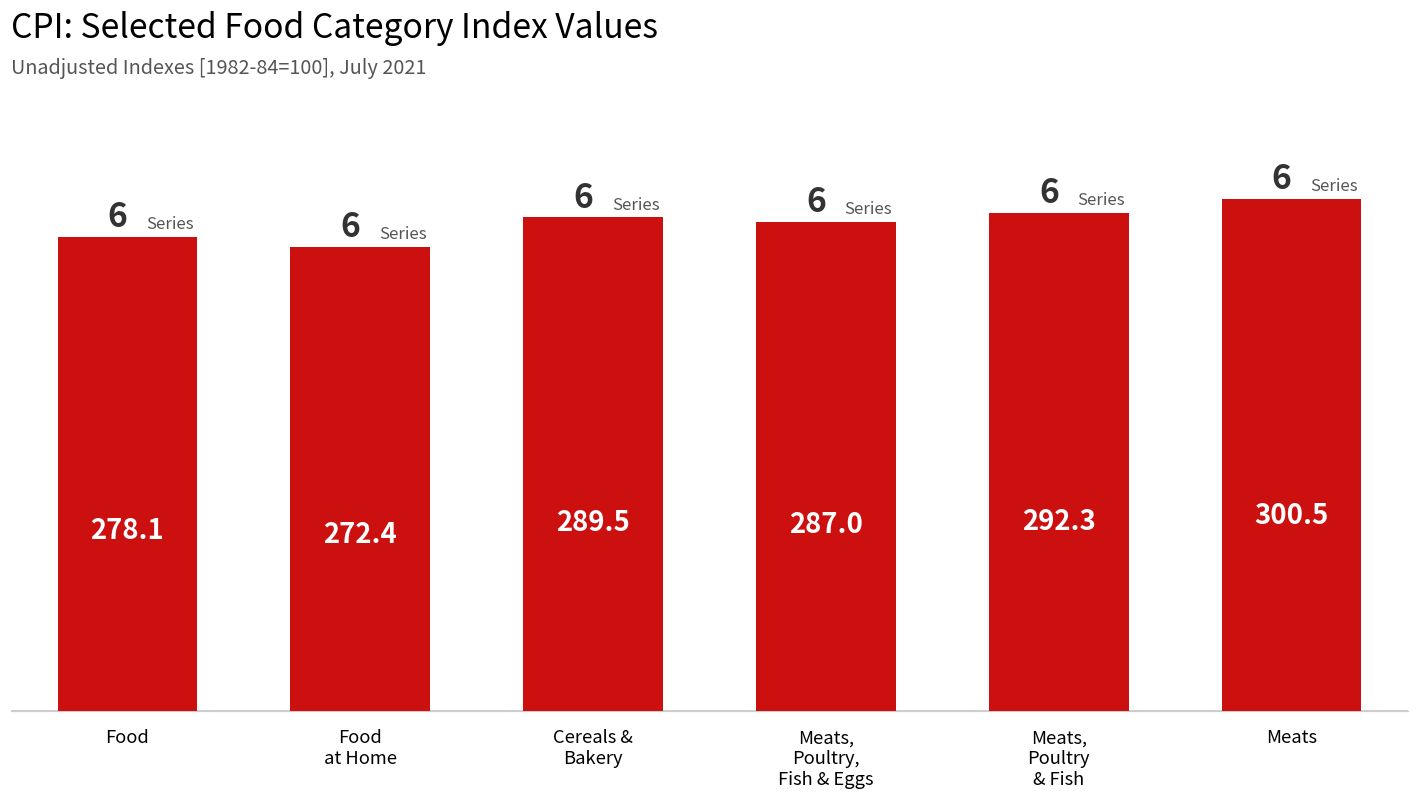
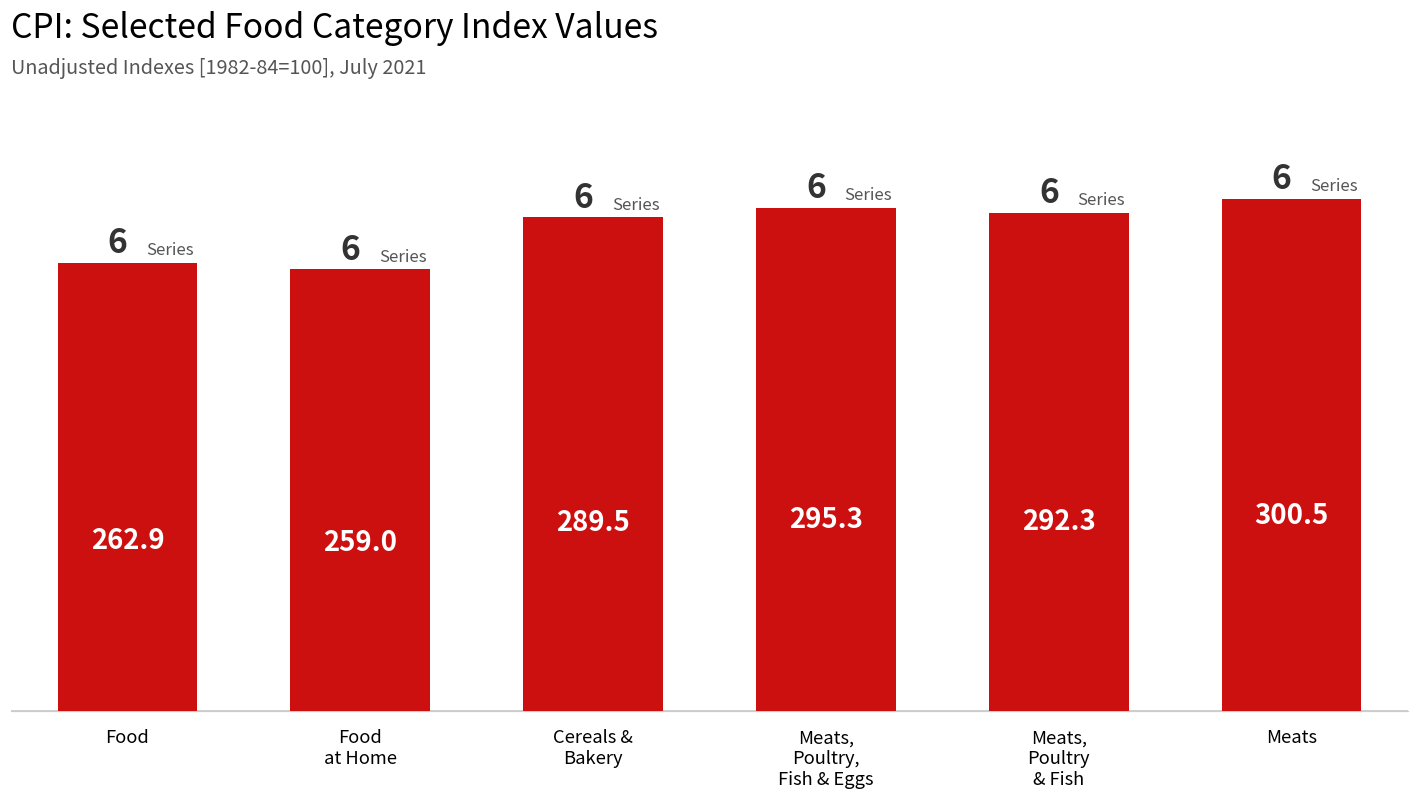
  {
-   "Food": 278.1,
-   "Food at Home": 272.4,
+   "Food": 262.9,
+   "Food at Home": 259.0,
    "Cereals & Bakery": 289.5,
-   "Meats, Poultry, Fish & Eggs": 287.0,
+   "Meats, Poultry, Fish & Eggs": 295.3,
    "Meats, Poultry & Fish": 292.3,
    "Meats": 300.5
  }
